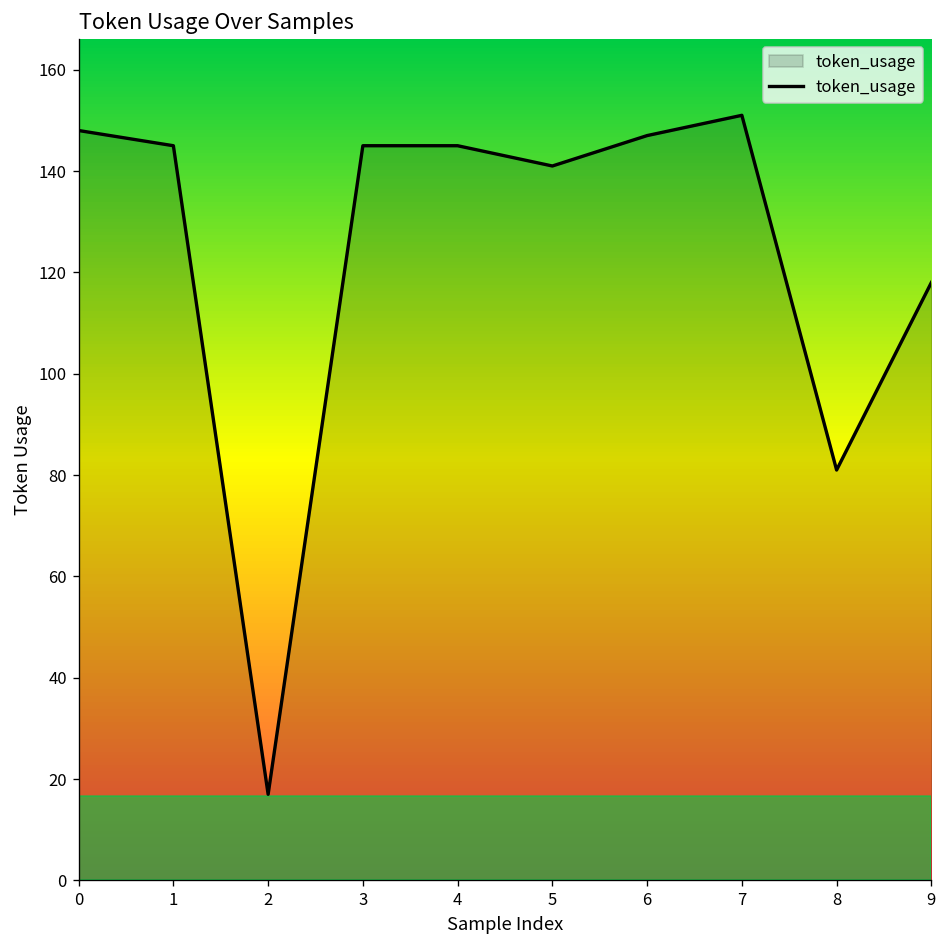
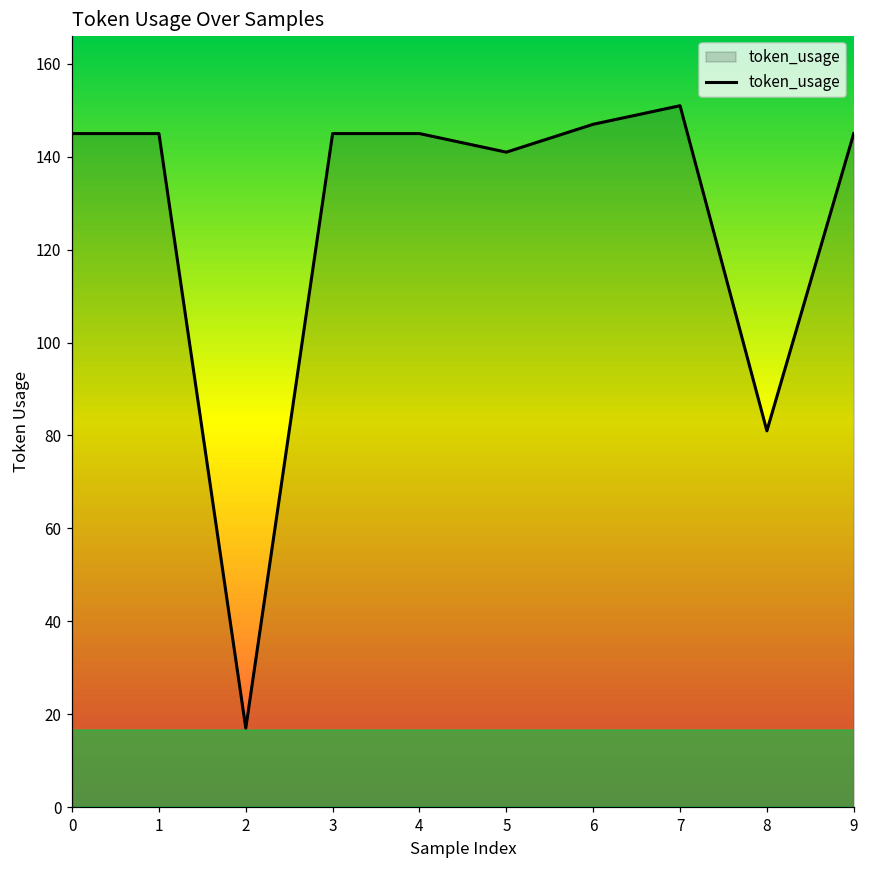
  {
-   "0": 148,
+   "0": 145,
    "1": 145,
    "2": 17,
    "3": 145,
    "4": 145,
    "5": 141,
    "6": 147,
    "7": 151,
    "8": 81,
-   "9": 118
+   "9": 145
  }
